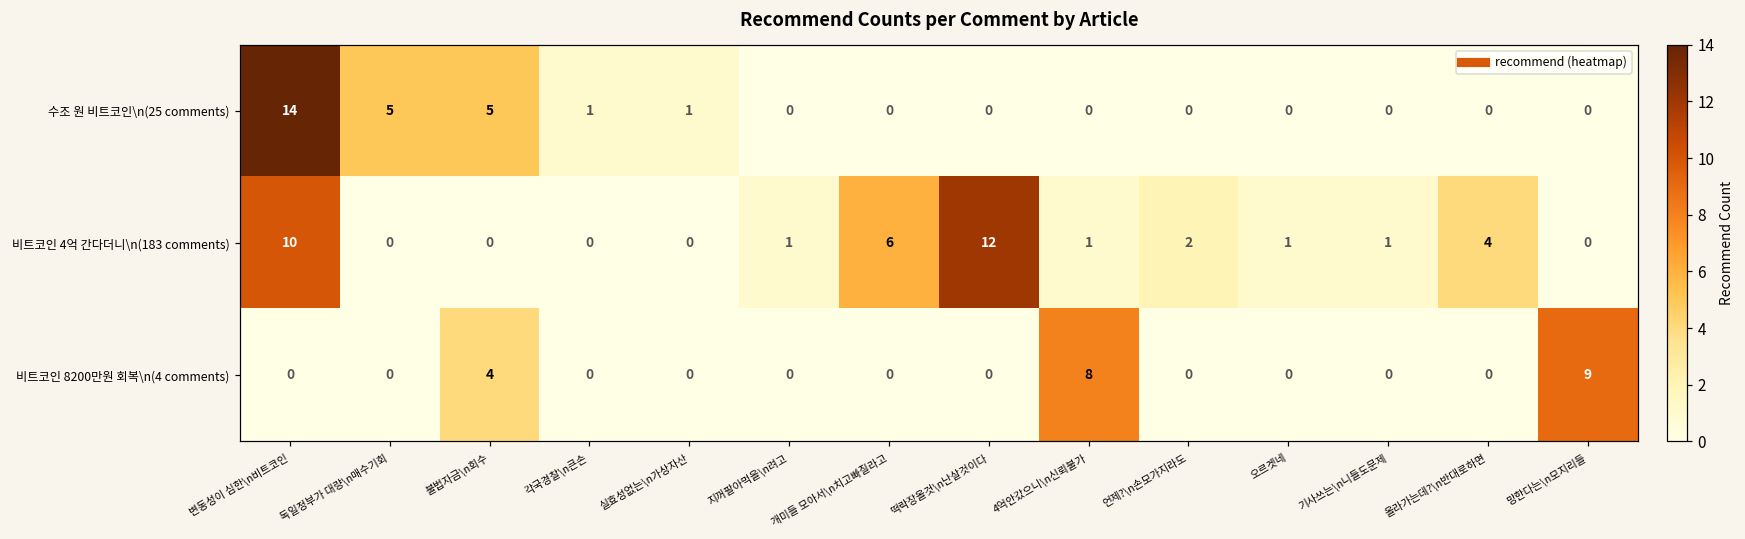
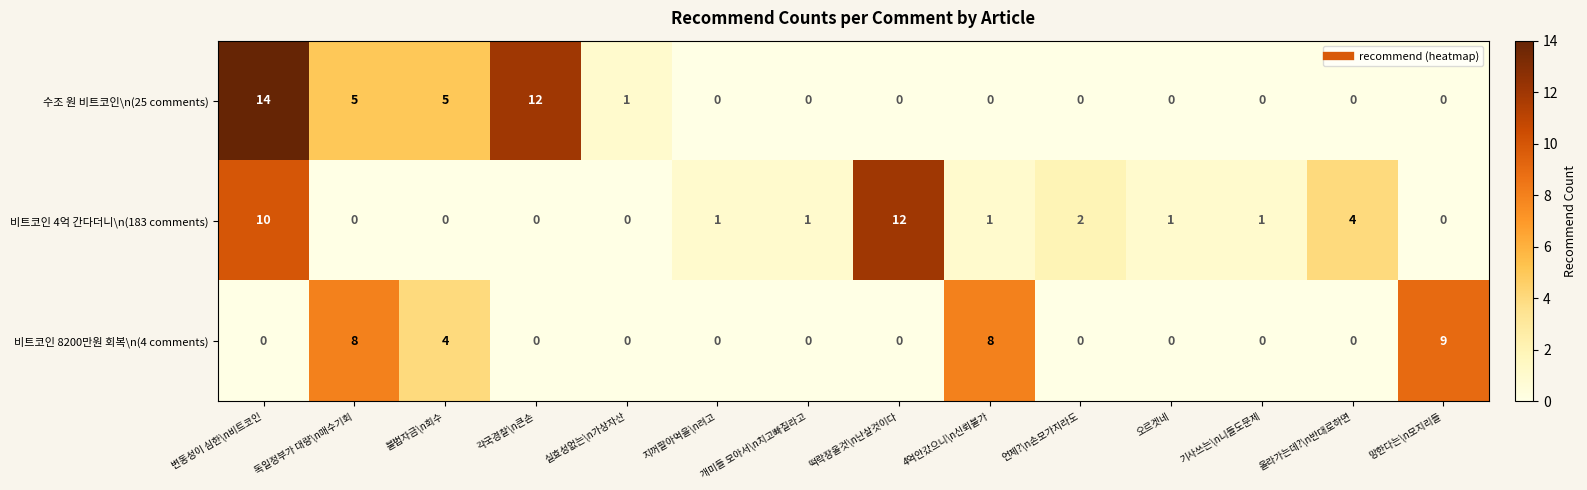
  {
    "수조 원 비트코인\\n(25 comments)": {
      "변동성이 심한\\n비트코인": 14,
      "독일정부가 대량\\n매수기회": 5,
      "불법자금\\n회수": 5,
-     "각국경찰\\n큰손": 1,
+     "각국경찰\\n큰손": 12,
      "실효성없는\\n가상자산": 1,
      "지꺼팔아먹을\\n려고": 0,
      "개미들 모아서\\n치고빠질라고": 0,
      "떡락장올것\\n난살것이다": 0,
      "4억안갔으니\\n신뢰불가": 0,
      "언제?\\n손모가지라도": 0,
      "오르겟네": 0,
      "기사쓰는\\n니들도문제": 0,
      "올라가는데?\\n반대로하면": 0,
      "망한다는\\n모지리들": 0
    },
    "비트코인 4억 간다더니\\n(183 comments)": {
      "변동성이 심한\\n비트코인": 10,
      "독일정부가 대량\\n매수기회": 0,
      "불법자금\\n회수": 0,
      "각국경찰\\n큰손": 0,
      "실효성없는\\n가상자산": 0,
      "지꺼팔아먹을\\n려고": 1,
-     "개미들 모아서\\n치고빠질라고": 6,
+     "개미들 모아서\\n치고빠질라고": 1,
      "떡락장올것\\n난살것이다": 12,
      "4억안갔으니\\n신뢰불가": 1,
      "언제?\\n손모가지라도": 2,
      "오르겟네": 1,
      "기사쓰는\\n니들도문제": 1,
      "올라가는데?\\n반대로하면": 4,
      "망한다는\\n모지리들": 0
    },
    "비트코인 8200만원 회복\\n(4 comments)": {
      "변동성이 심한\\n비트코인": 0,
-     "독일정부가 대량\\n매수기회": 0,
+     "독일정부가 대량\\n매수기회": 8,
      "불법자금\\n회수": 4,
      "각국경찰\\n큰손": 0,
      "실효성없는\\n가상자산": 0,
      "지꺼팔아먹을\\n려고": 0,
      "개미들 모아서\\n치고빠질라고": 0,
      "떡락장올것\\n난살것이다": 0,
      "4억안갔으니\\n신뢰불가": 8,
      "언제?\\n손모가지라도": 0,
      "오르겟네": 0,
      "기사쓰는\\n니들도문제": 0,
      "올라가는데?\\n반대로하면": 0,
      "망한다는\\n모지리들": 9
    }
  }
